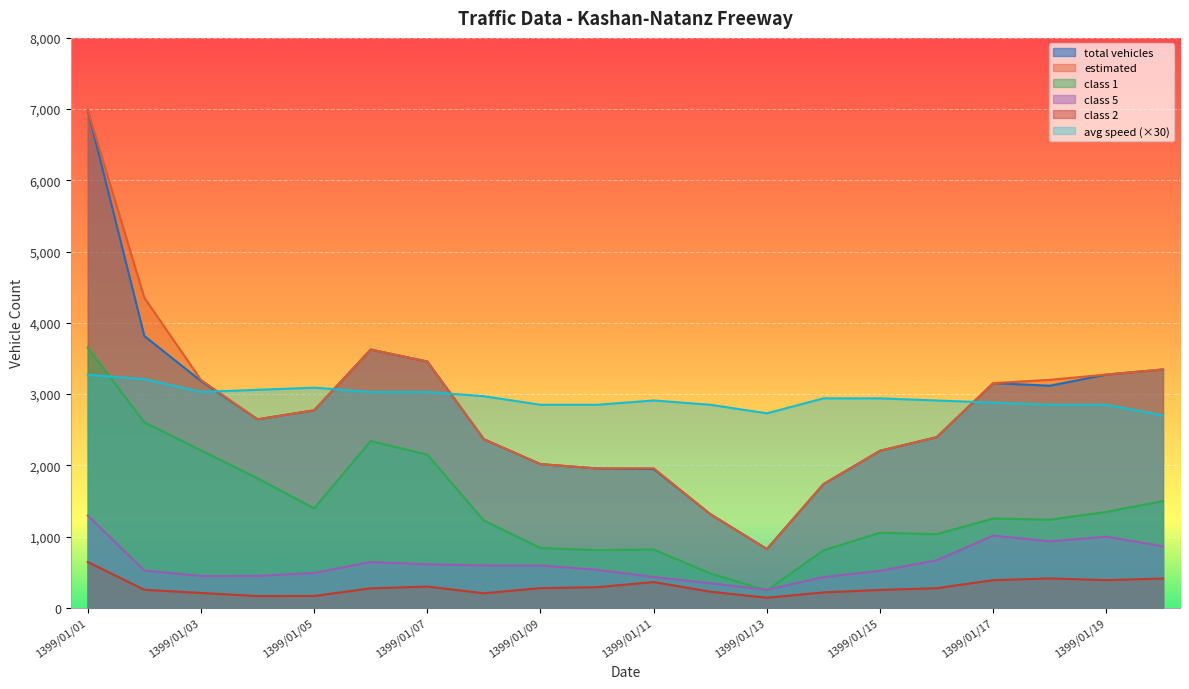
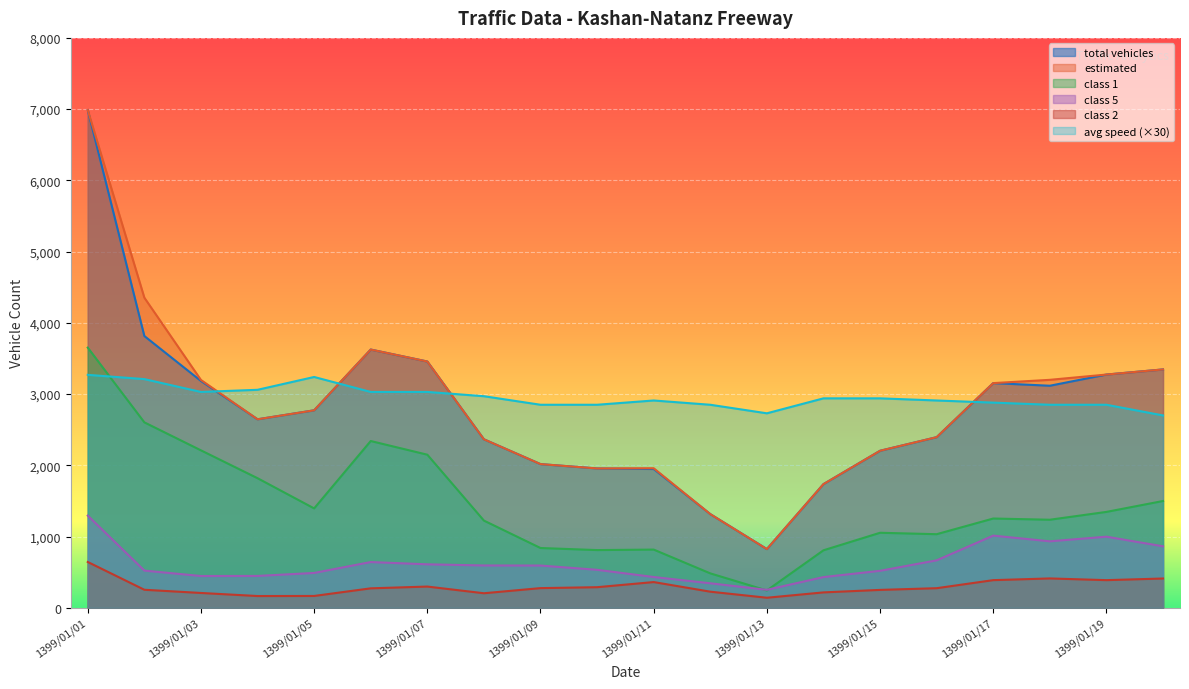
  {
    "class 1": {
      "1399/01/01": "3,700",
      "1399/01/03": "2,200",
      "1399/01/05": "1,400",
      "1399/01/07": "2,100",
      "1399/01/09": "800",
      "1399/01/11": "800",
      "1399/01/15": "1,100",
      "1399/01/17": "1,300",
      "1399/01/19": "1,300"
    },
    "class 5": {
      "1399/01/01": "1,300",
      "1399/01/03": "400",
      "1399/01/05": "500",
      "1399/01/07": "600",
      "1399/01/09": "600",
      "1399/01/11": "400",
      "1399/01/15": "500",
      "1399/01/17": "1,000",
      "1399/01/19": "1,000"
    },
    "avg speed (×30)": {
      "1399/01/01": "3,300",
      "1399/01/03": "3,000",
-     "1399/01/05": "3,100",
+     "1399/01/05": "3,200",
      "1399/01/07": "3,000",
      "1399/01/09": "2,900",
      "1399/01/11": "2,900",
      "1399/01/13": "2,700",
      "1399/01/15": "2,900",
      "1399/01/17": "2,900",
      "1399/01/19": "2,900"
    }
  }
